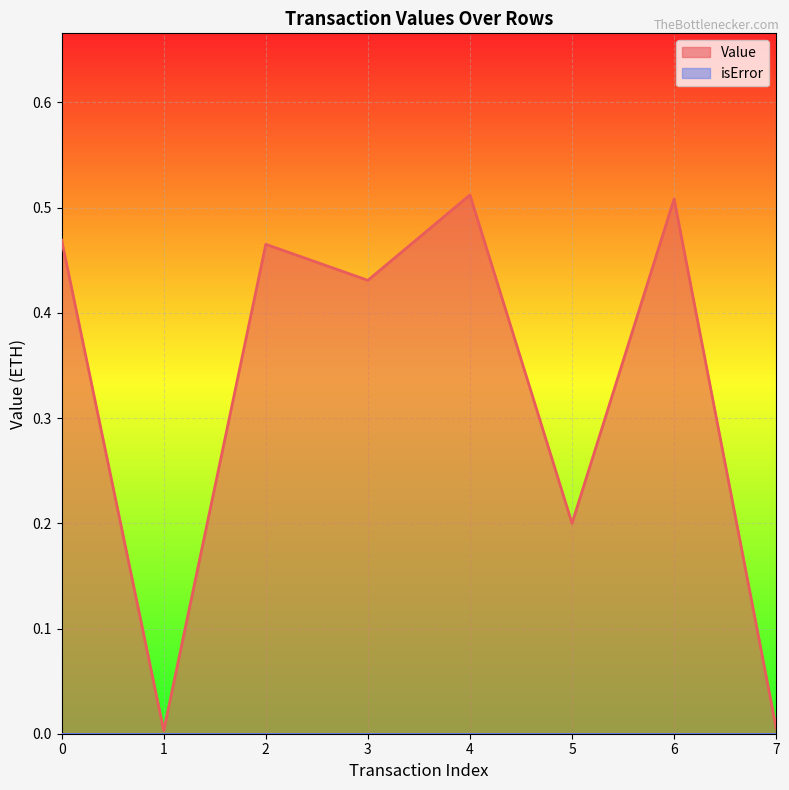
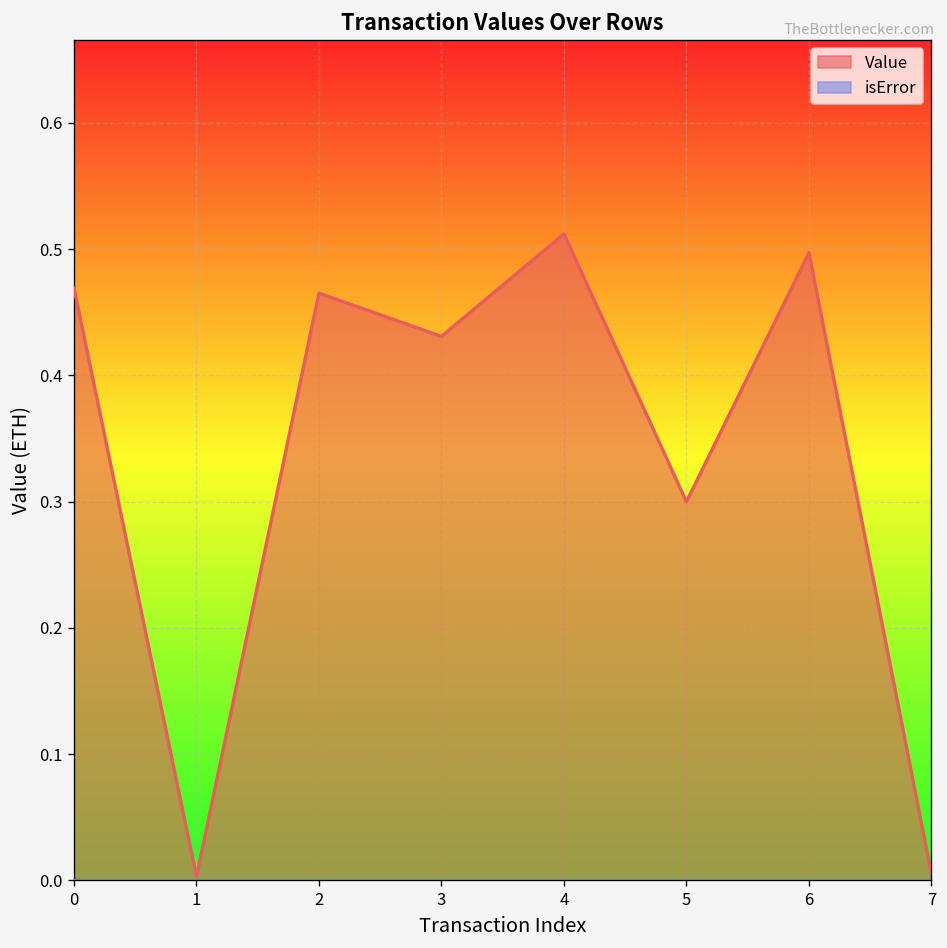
  {
    "Value": {
      "0": 0.469,
      "1": 0.003,
      "2": 0.465,
      "3": 0.431,
      "4": 0.512,
-     "5": 0.2,
-     "6": 0.508,
+     "5": 0.3,
+     "6": 0.497,
      "7": 0.005
    },
    "isError": {
      "0": 0.000,
      "1": 0.000,
      "2": 0.000,
      "3": 0.000,
      "4": 0.000,
      "5": 0.000,
      "6": 0.000,
      "7": 0.000
    }
  }
